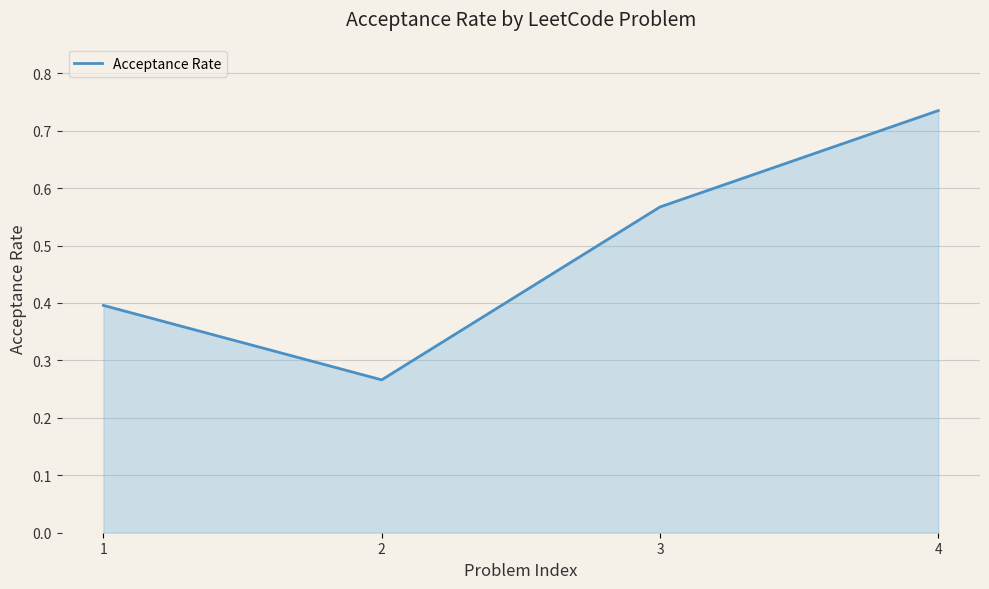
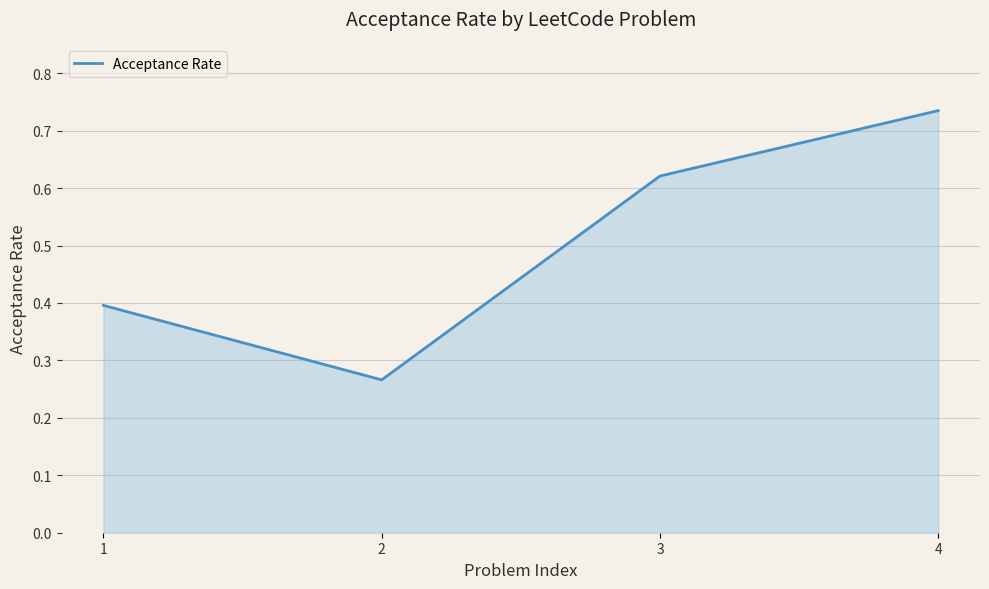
  {
    "1": 0.40,
    "2": 0.27,
-   "3": 0.57,
+   "3": 0.62,
    "4": 0.73
  }
